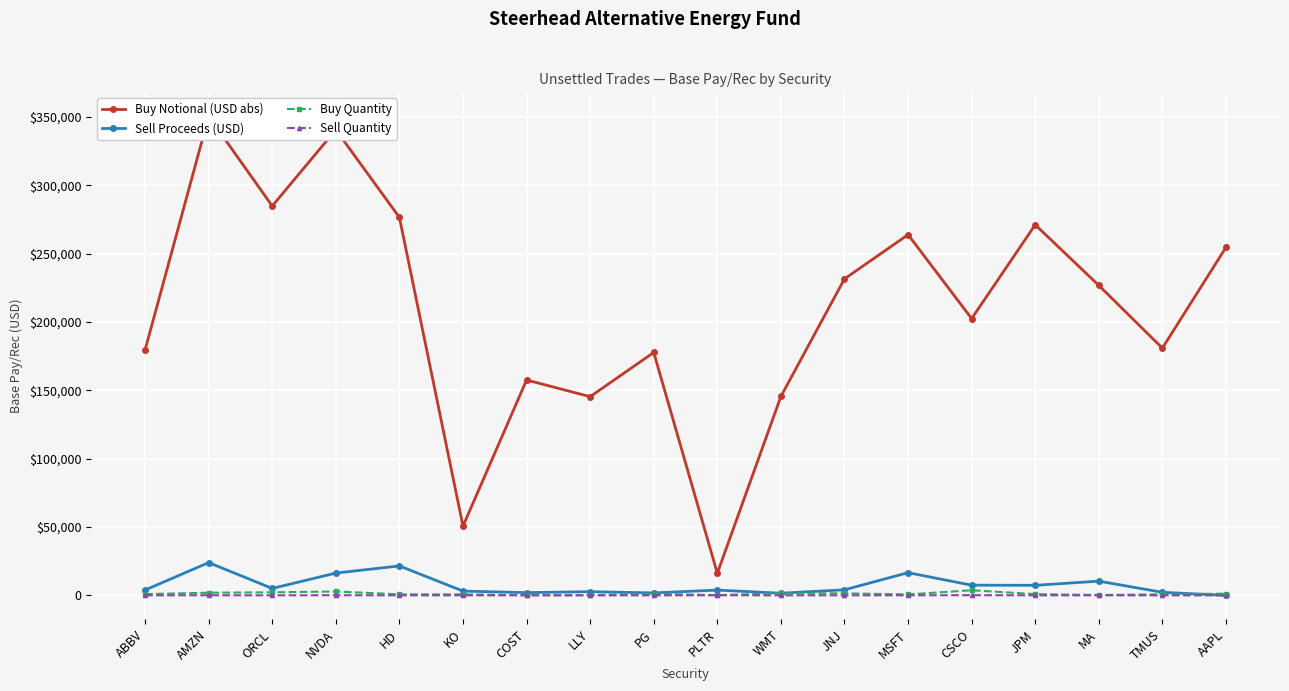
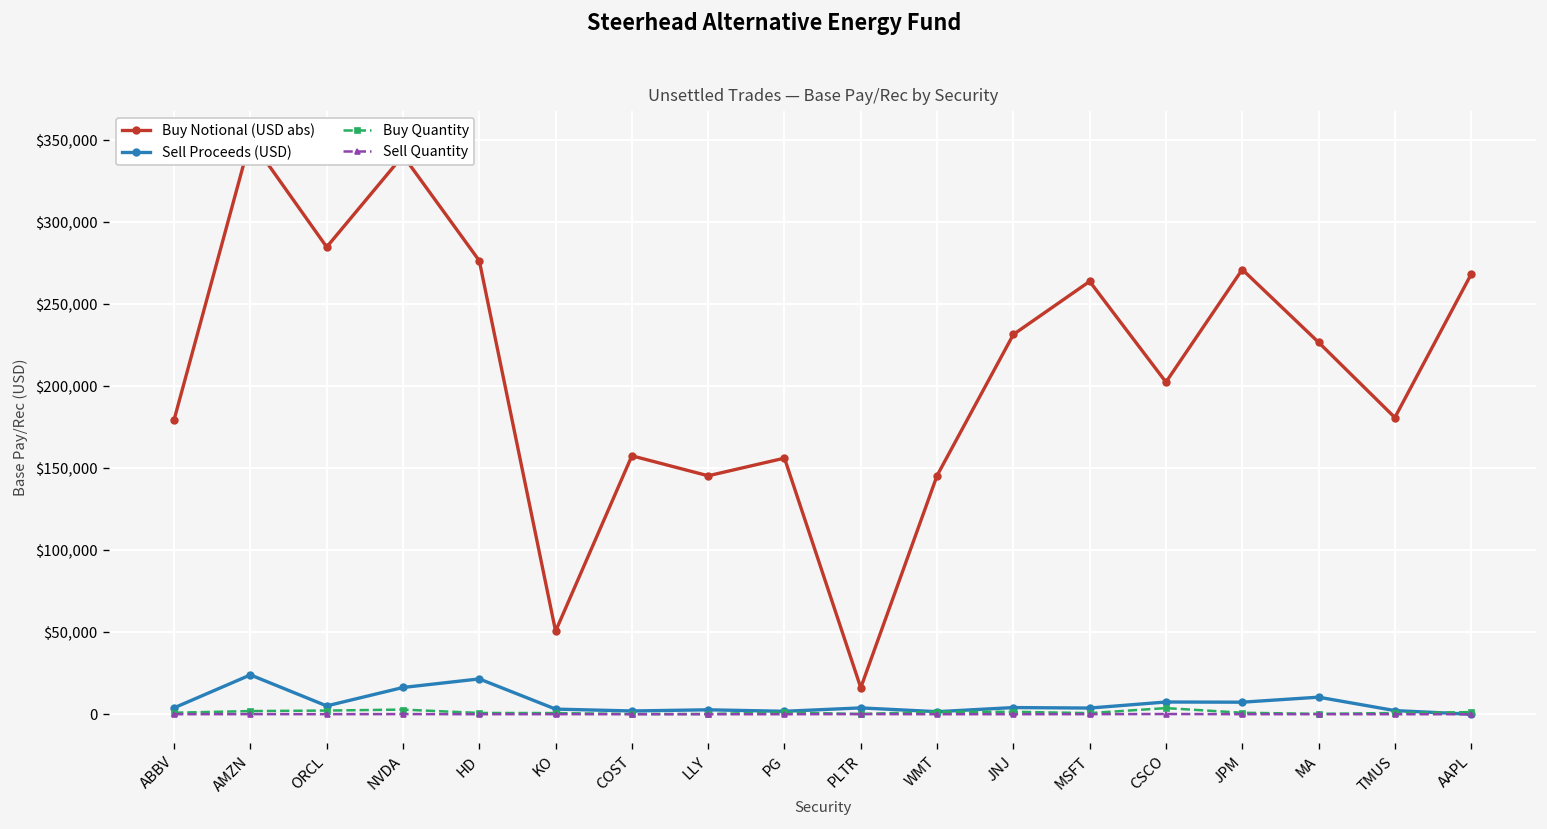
  {
    "Buy Notional (USD abs)": {
      "ABBV": "$180,000",
      "ORCL": "$285,000",
      "HD": "$277,000",
      "KO": "$51,000",
      "COST": "$158,000",
      "LLY": "$145,000",
-     "PG": "$178,000",
+     "PG": "$156,000",
      "PLTR": "$16,000",
      "WMT": "$146,000",
      "JNJ": "$232,000",
      "MSFT": "$264,000",
      "CSCO": "$203,000",
      "JPM": "$271,000",
      "MA": "$227,000",
      "TMUS": "$181,000",
-     "AAPL": "$255,000"
+     "AAPL": "$268,000"
    },
    "Sell Proceeds (USD)": {
      "ABBV": "$4,000",
      "AMZN": "$24,000",
      "ORCL": "$5,000",
      "NVDA": "$16,000",
      "HD": "$22,000",
      "KO": "$3,000",
      "COST": "$2,000",
      "LLY": "$3,000",
      "PLTR": "$4,000",
      "JNJ": "$4,000",
-     "MSFT": "$17,000",
+     "MSFT": "$4,000",
      "CSCO": "$7,000",
      "JPM": "$7,000",
      "MA": "$10,000"
    },
    "Buy Quantity": {
      "AMZN": "$2,000",
      "ORCL": "$2,000",
      "NVDA": "$3,000",
      "CSCO": "$4,000"
    },
    "Sell Quantity": {
      "AMZN": "$0",
      "ORCL": "$0",
      "NVDA": "$0",
      "CSCO": "$0"
    }
  }
